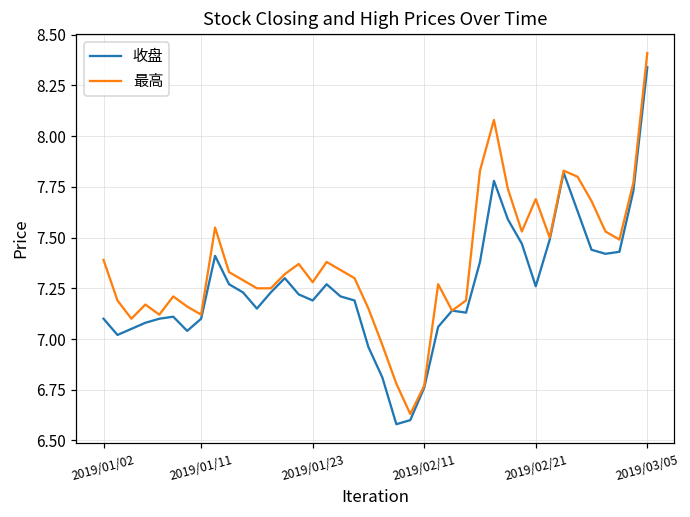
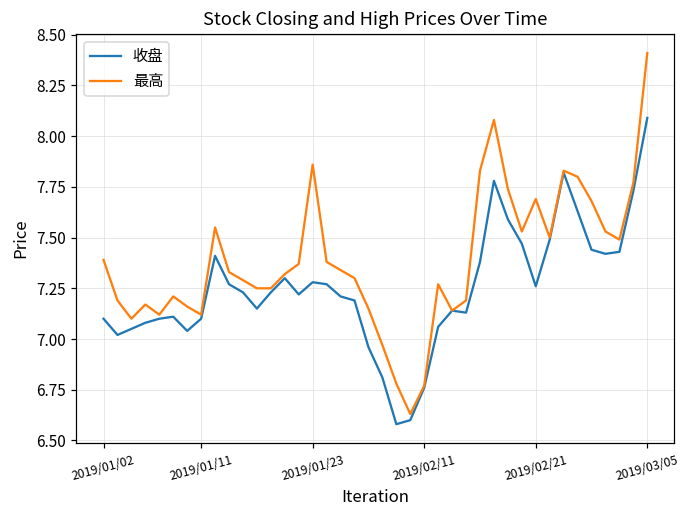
  {
    "收盘": {
      "2019/01/02": 7.10,
      "2019/01/11": 7.10,
-     "2019/01/23": 7.19,
+     "2019/01/23": 7.28,
      "2019/02/21": 7.26,
-     "2019/03/05": 8.34
+     "2019/03/05": 8.09
    },
    "最高": {
      "2019/01/02": 7.39,
      "2019/01/11": 7.12,
-     "2019/01/23": 7.28,
+     "2019/01/23": 7.86,
      "2019/02/21": 7.69,
      "2019/03/05": 8.41
    }
  }
